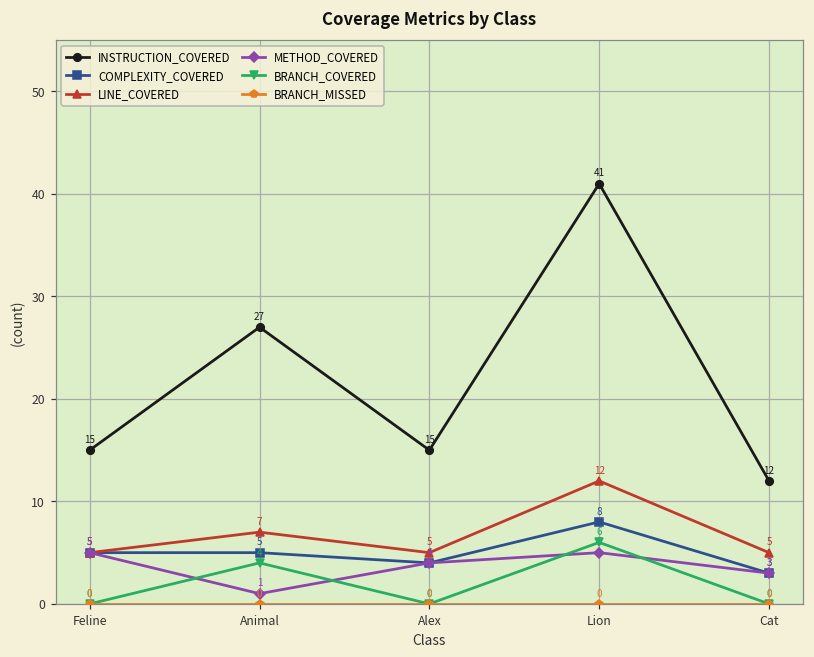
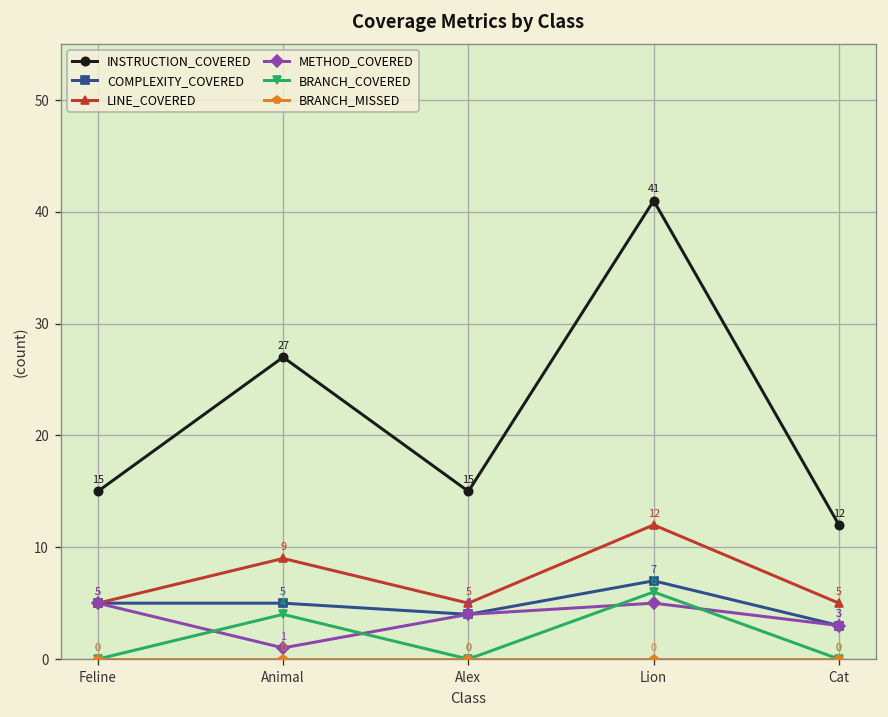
  {
    "INSTRUCTION_COVERED": {
      "Feline": 15,
      "Animal": 27,
      "Alex": 15,
      "Lion": 41,
      "Cat": 12
    },
    "COMPLEXITY_COVERED": {
      "Animal": 5,
-     "Lion": 8
+     "Lion": 7
    },
    "LINE_COVERED": {
-     "Animal": 7,
+     "Animal": 9,
      "Alex": 5,
      "Lion": 12,
      "Cat": 5
    },
    "METHOD_COVERED": {
      "Animal": 1
    },
    "BRANCH_MISSED": {
      "Lion": 0
    }
  }
